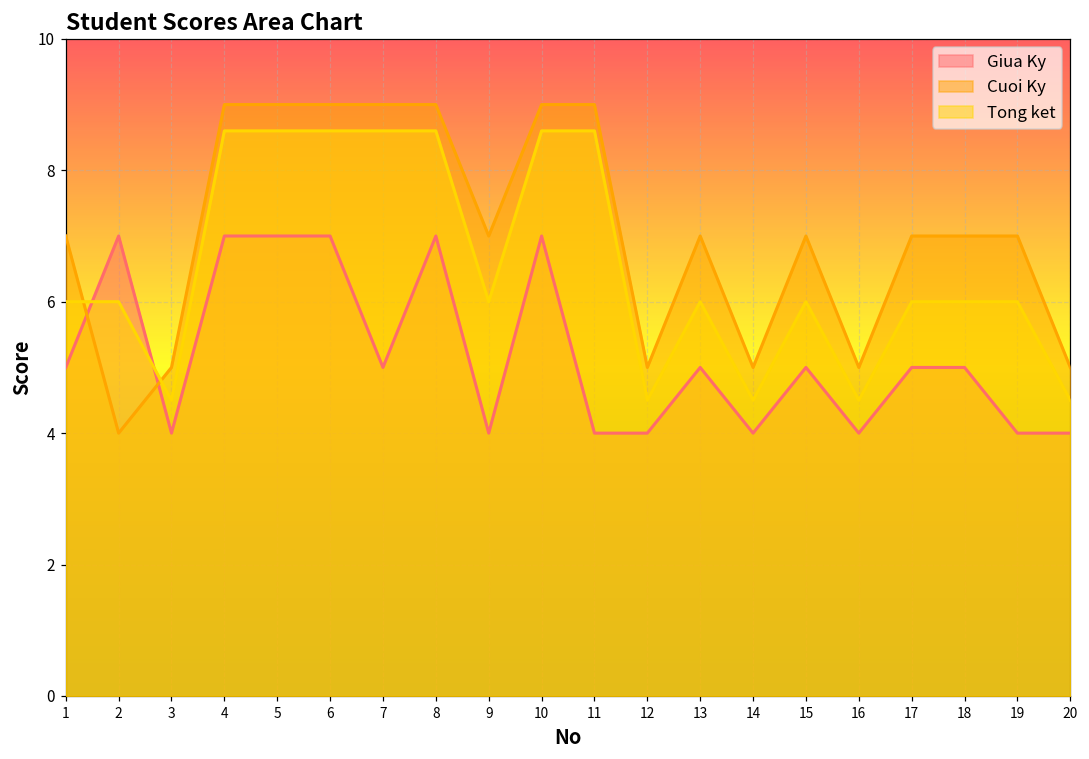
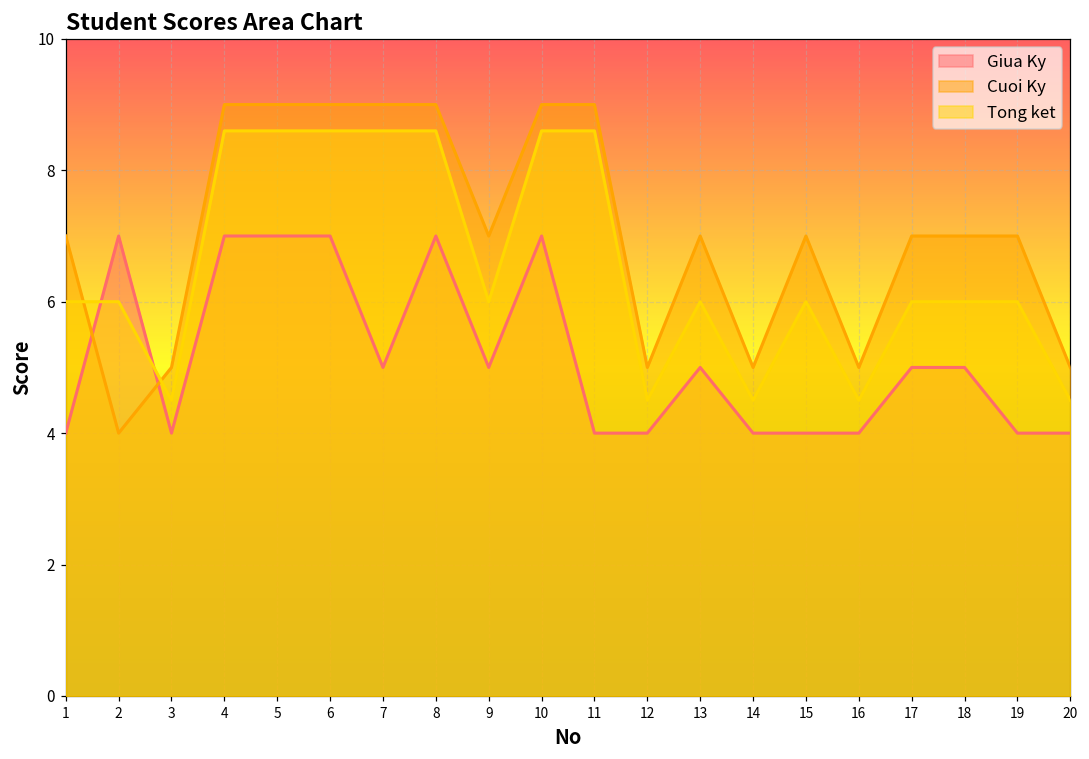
  {
    "Giua Ky": {
-     "1": 5,
+     "1": 4,
      "2": 7,
      "3": 4,
      "4": 7,
      "5": 7,
      "6": 7,
      "7": 5,
      "8": 7,
-     "9": 4,
+     "9": 5,
      "10": 7,
      "11": 4,
      "12": 4,
      "13": 5,
      "14": 4,
-     "15": 5,
+     "15": 4,
      "16": 4,
      "17": 5,
      "18": 5,
      "19": 4,
      "20": 4
    }
  }
